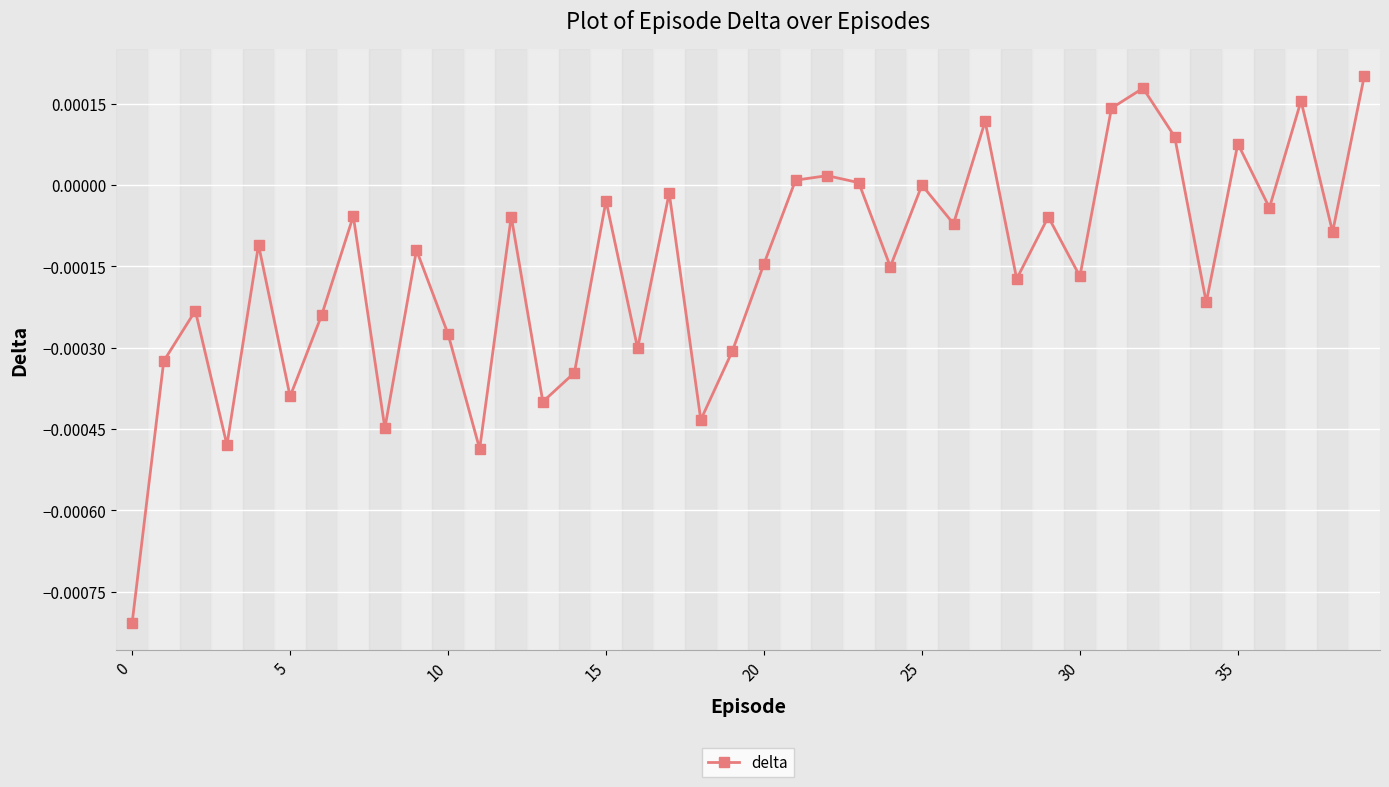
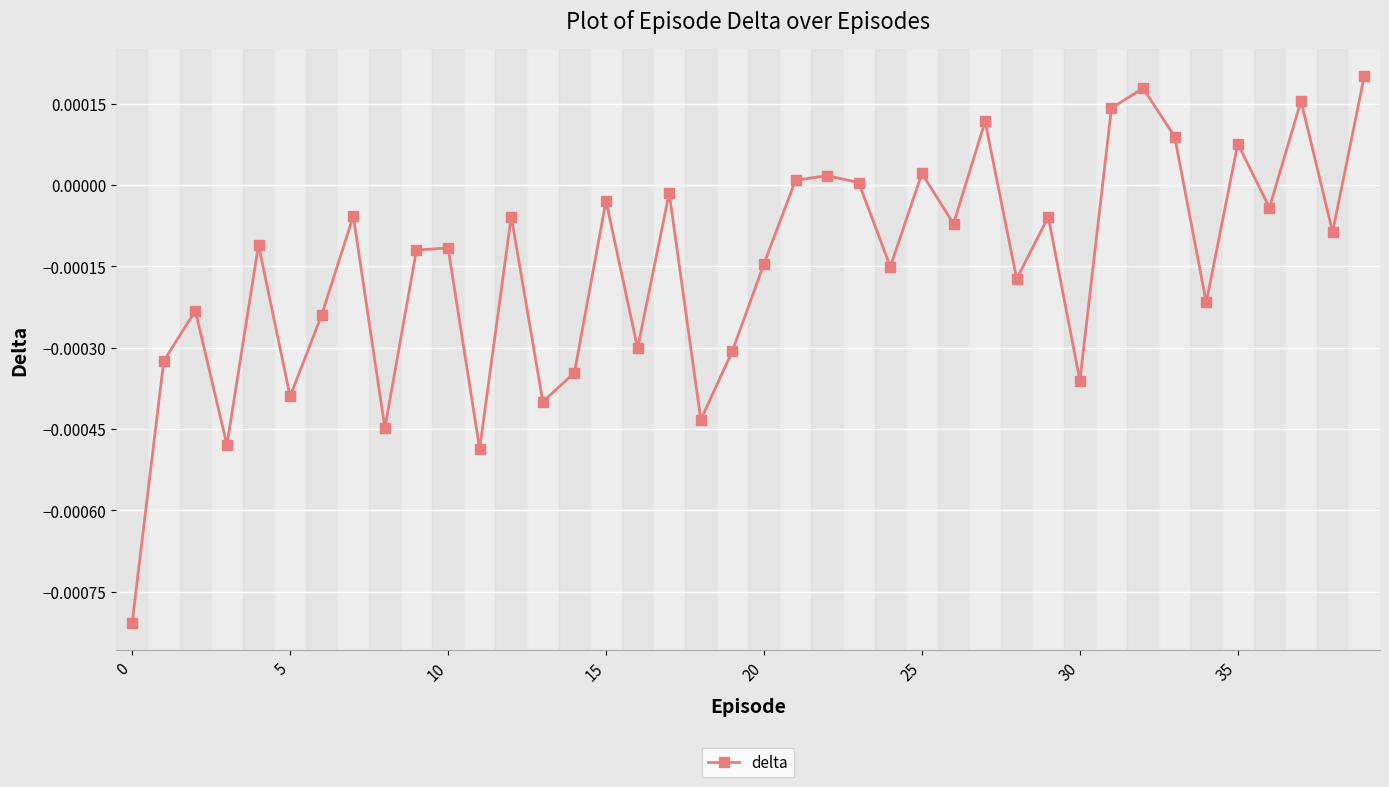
  {
    "0": -0.00081,
    "5": -0.00039,
-   "10": -0.00027,
+   "10": -0.00012,
    "15": -0.00003,
    "20": -0.00015,
-   "25": 0.00000,
-   "30": -0.00017,
+   "25": 0.00002,
+   "30": -0.00036,
    "35": 0.00008
  }
